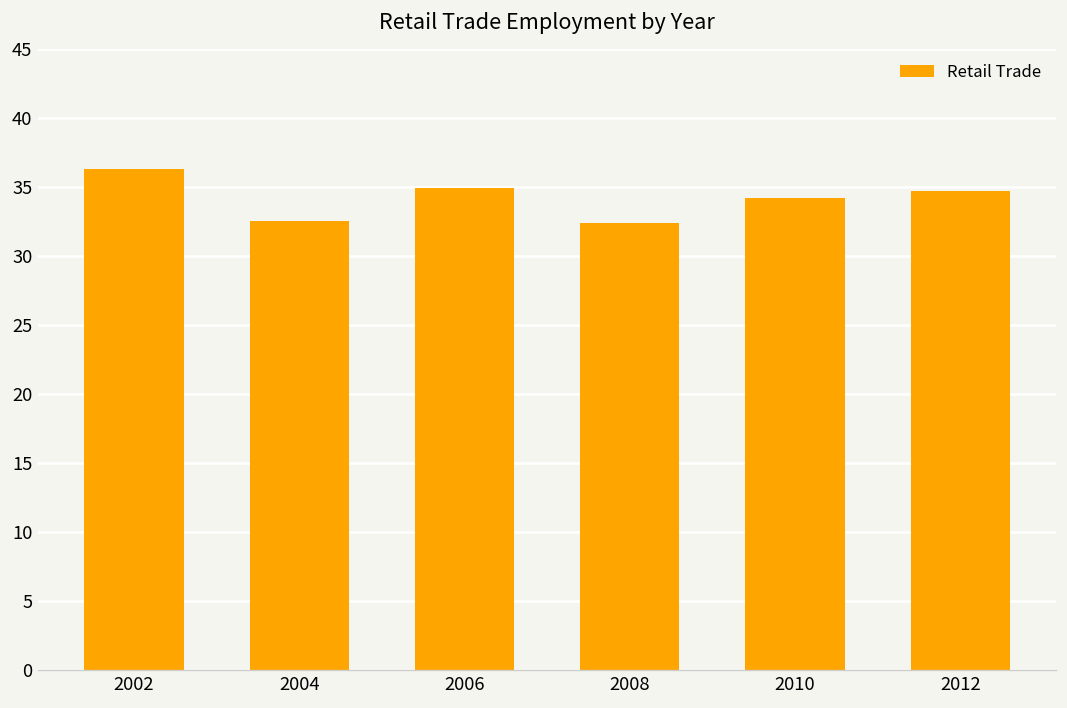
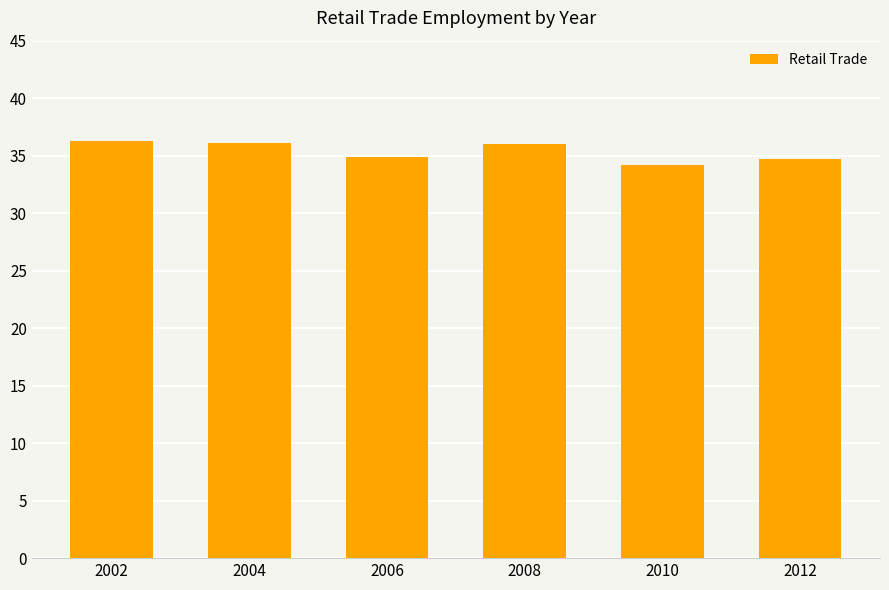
  {
    "2002": 36.3,
-   "2004": 32.5,
+   "2004": 36.1,
    "2006": 34.9,
-   "2008": 32.4,
+   "2008": 36.0,
    "2010": 34.2,
    "2012": 34.7
  }
